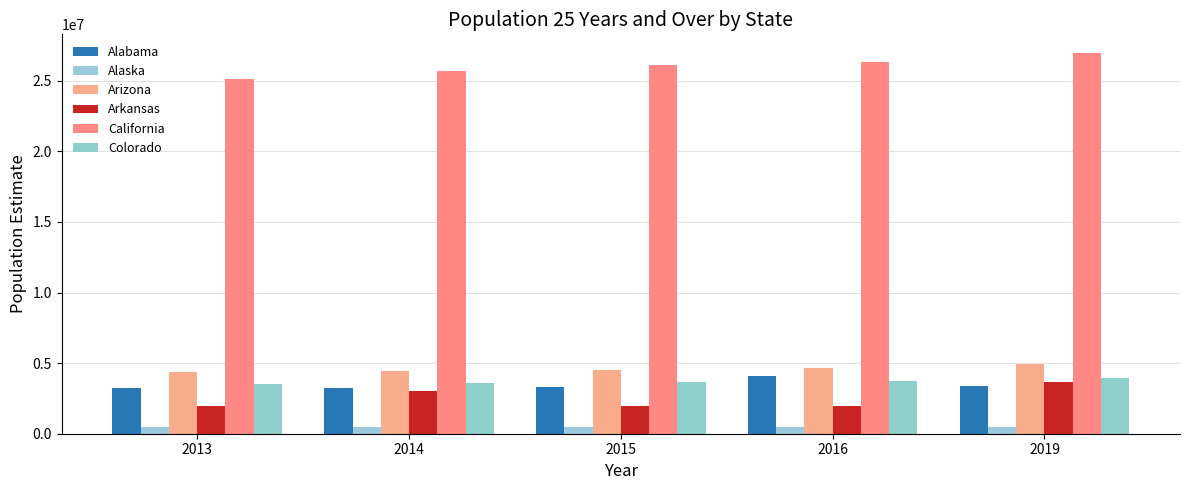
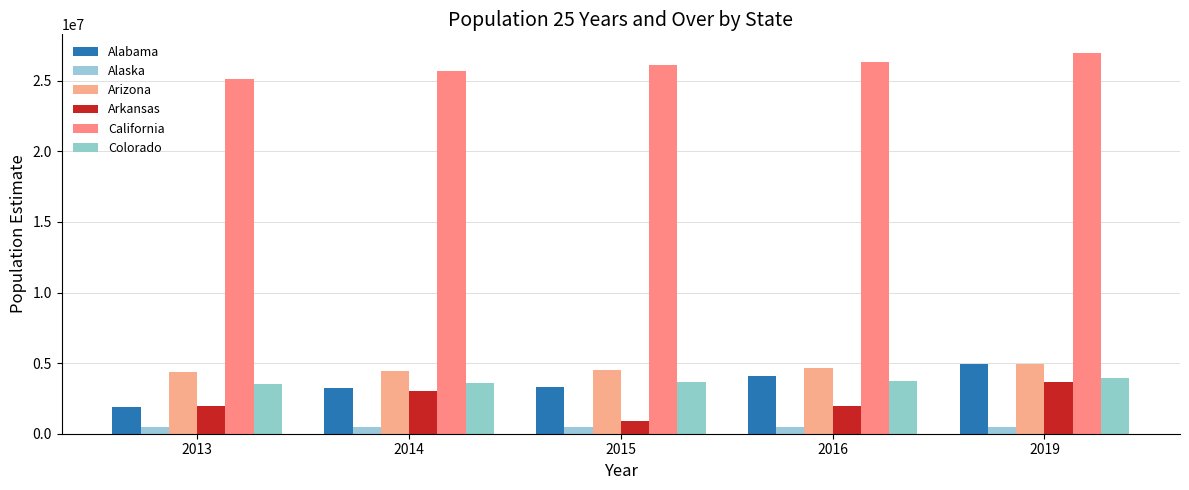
  {
    "Alabama": {
-     "2013": 3200000,
+     "2013": 1900000,
      "2014": 3300000,
      "2015": 3300000,
      "2016": 4100000,
-     "2019": 3400000
+     "2019": 4900000
    },
    "Arkansas": {
      "2013": 2000000,
      "2014": 3000000,
-     "2015": 2000000,
+     "2015": 900000,
      "2016": 2000000,
      "2019": 3600000
    }
  }
